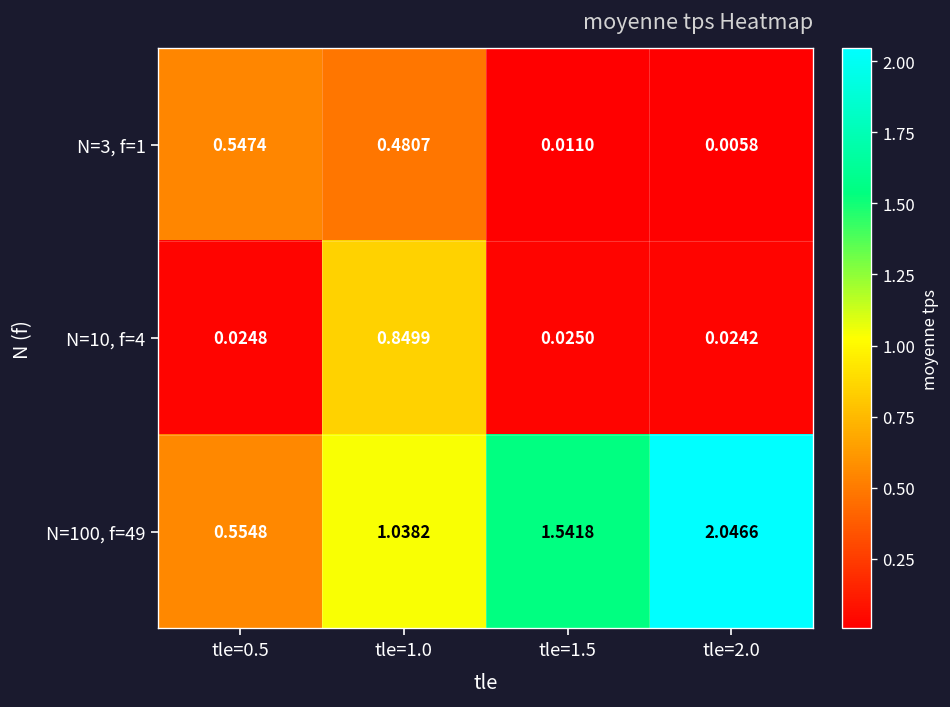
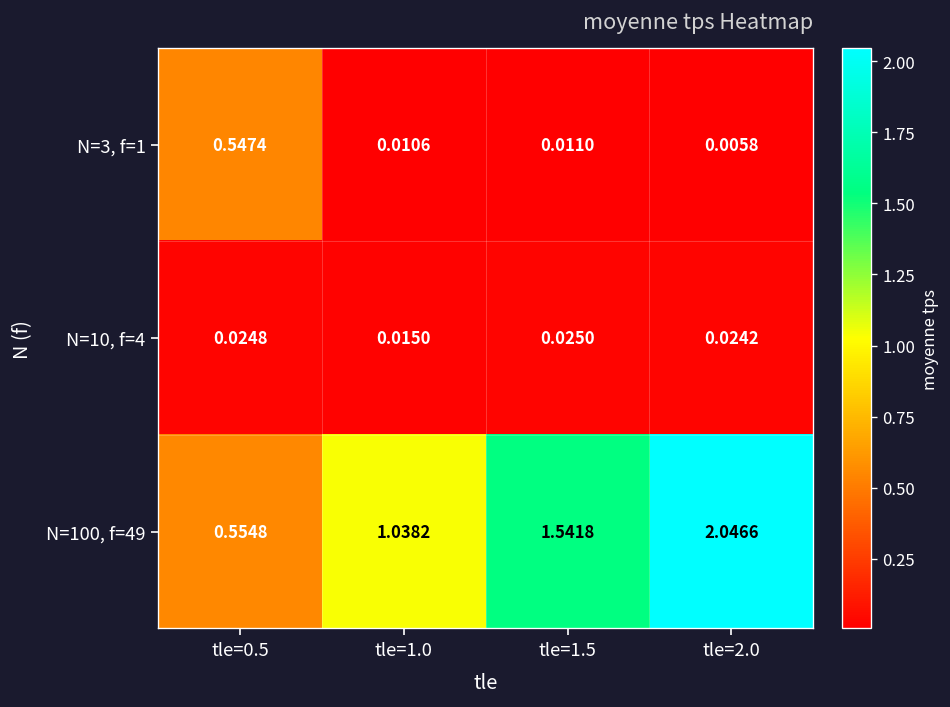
  {
    "N=3, f=1": {
      "tle=0.5": 0.5474,
-     "tle=1.0": 0.4807,
+     "tle=1.0": 0.0106,
      "tle=1.5": 0.0110,
      "tle=2.0": 0.0058
    },
    "N=10, f=4": {
      "tle=0.5": 0.0248,
-     "tle=1.0": 0.8499,
+     "tle=1.0": 0.0150,
      "tle=1.5": 0.0250,
      "tle=2.0": 0.0242
    },
    "N=100, f=49": {
      "tle=0.5": 0.5548,
      "tle=1.0": 1.0382,
      "tle=1.5": 1.5418,
      "tle=2.0": 2.0466
    }
  }
